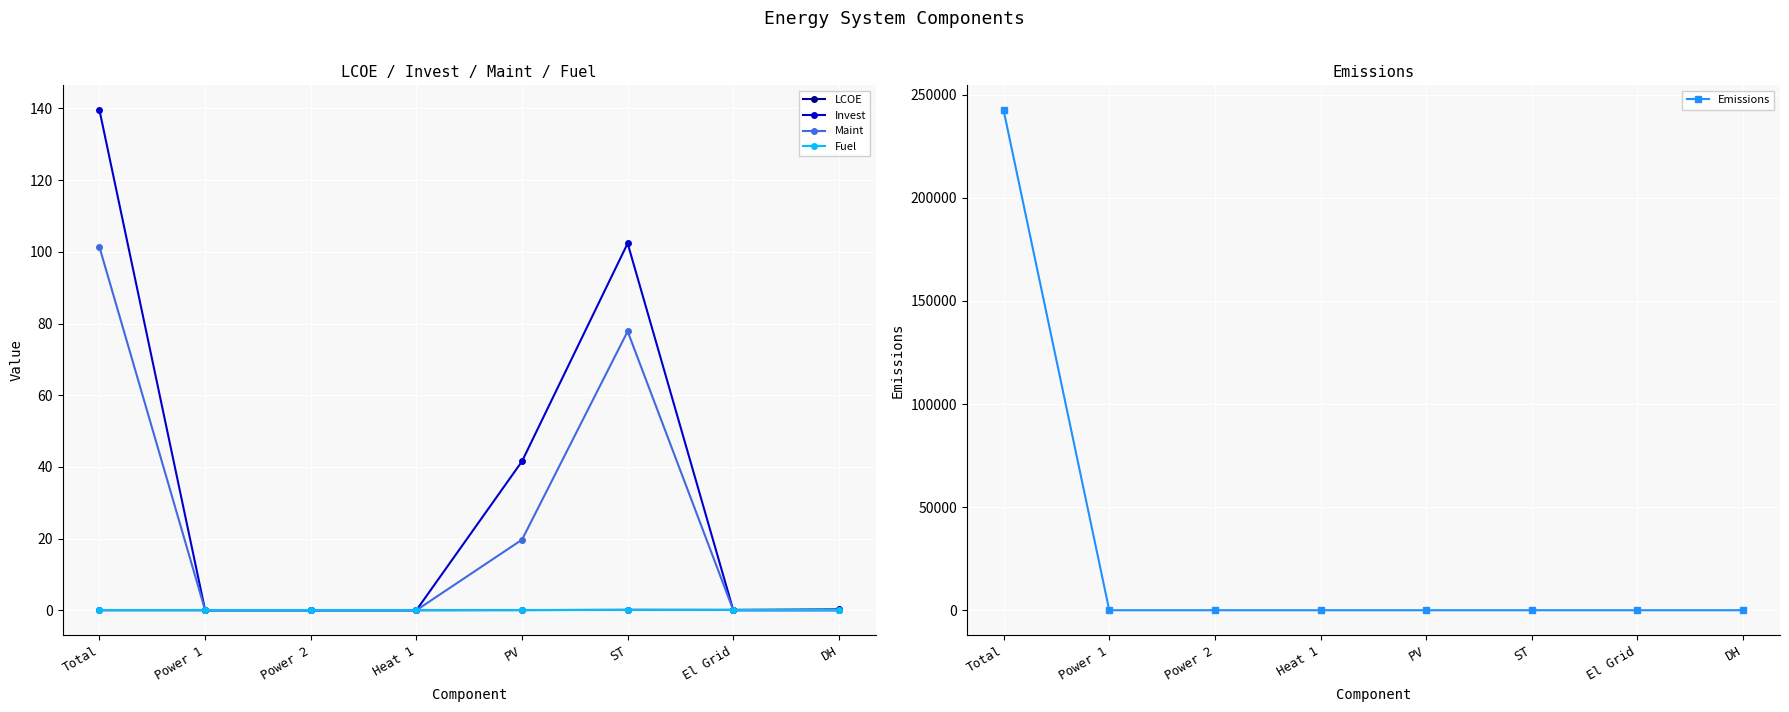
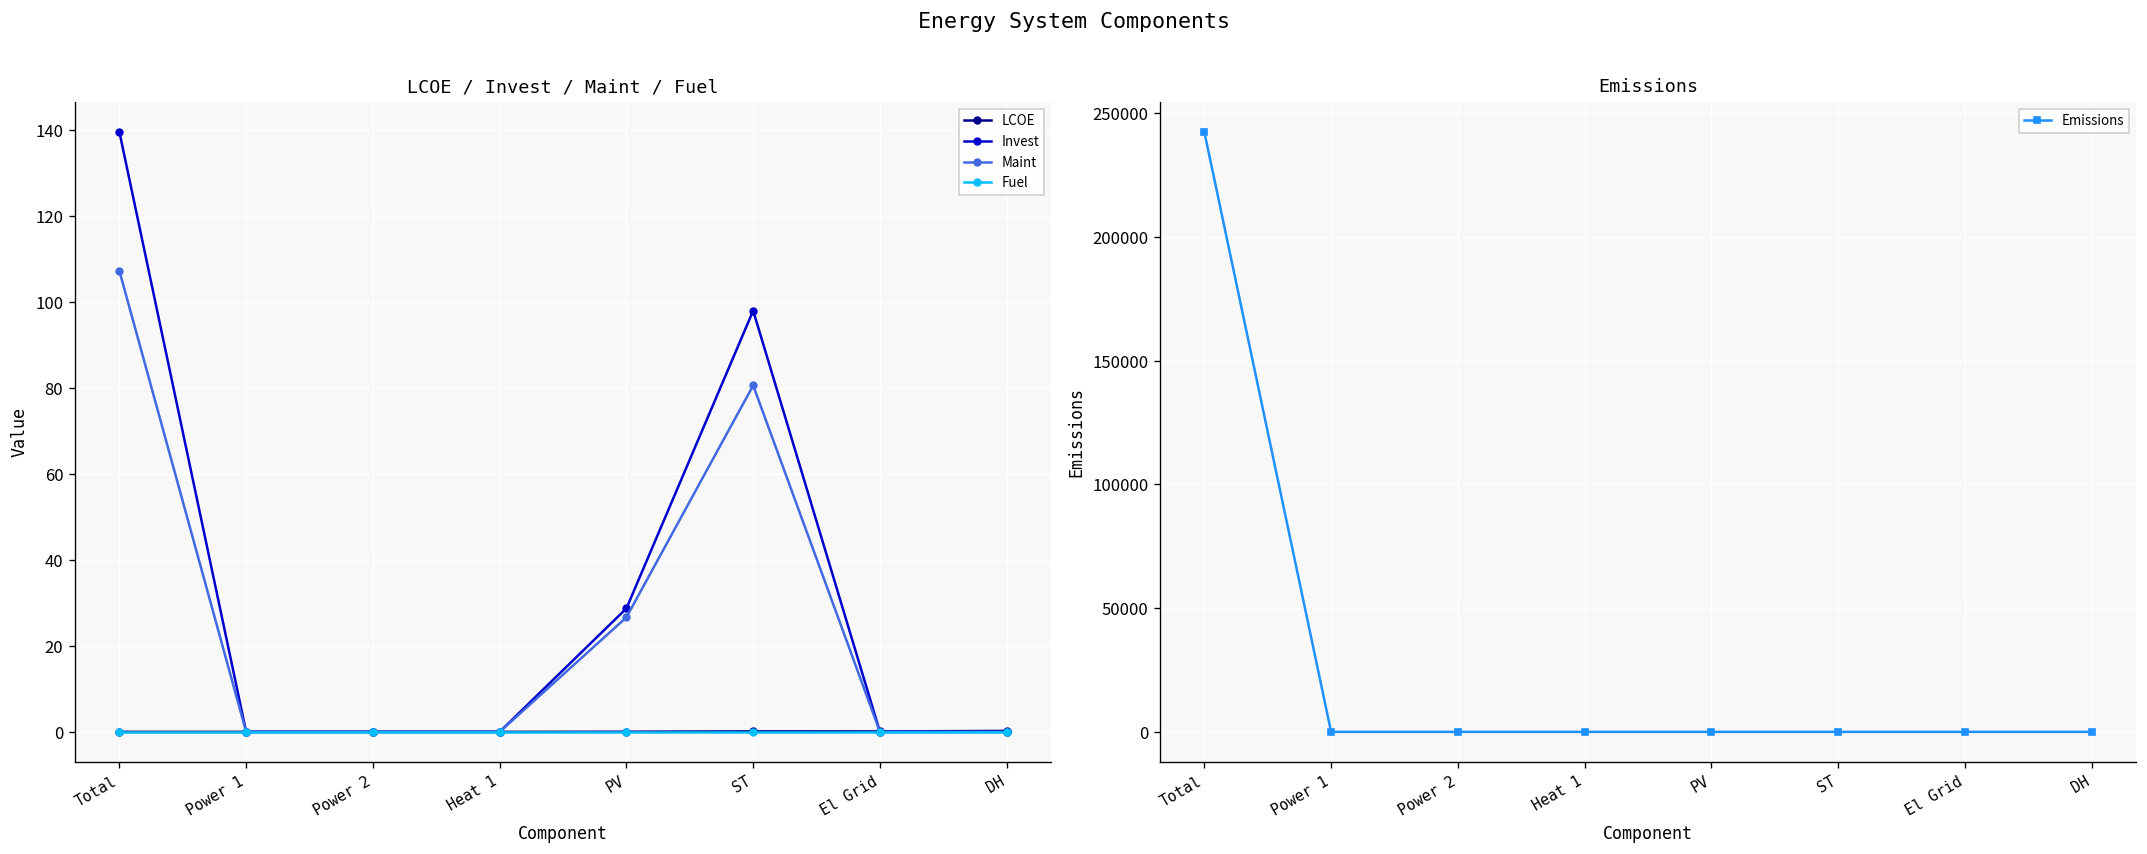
  {
    "LCOE / Invest / Maint / Fuel": {
      "Invest": {
        "Total": 139,
-       "PV": 42,
-       "ST": 102
+       "PV": 29,
+       "ST": 98
      },
      "Maint": {
-       "Total": 101,
-       "PV": 20,
-       "ST": 78
+       "Total": 107,
+       "PV": 27,
+       "ST": 81
      }
    },
    "Emissions": {
      "Total": 242000,
      "Power 1": 0,
      "Power 2": 0,
      "Heat 1": 0,
      "PV": 0,
      "ST": 0,
      "El Grid": 0,
      "DH": 0
    }
  }
